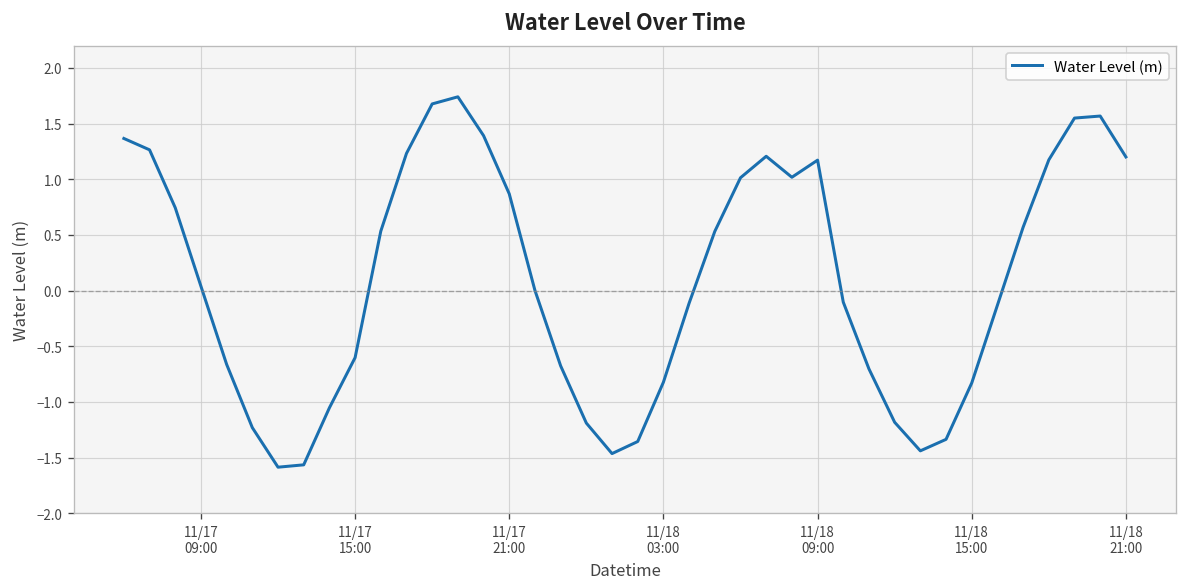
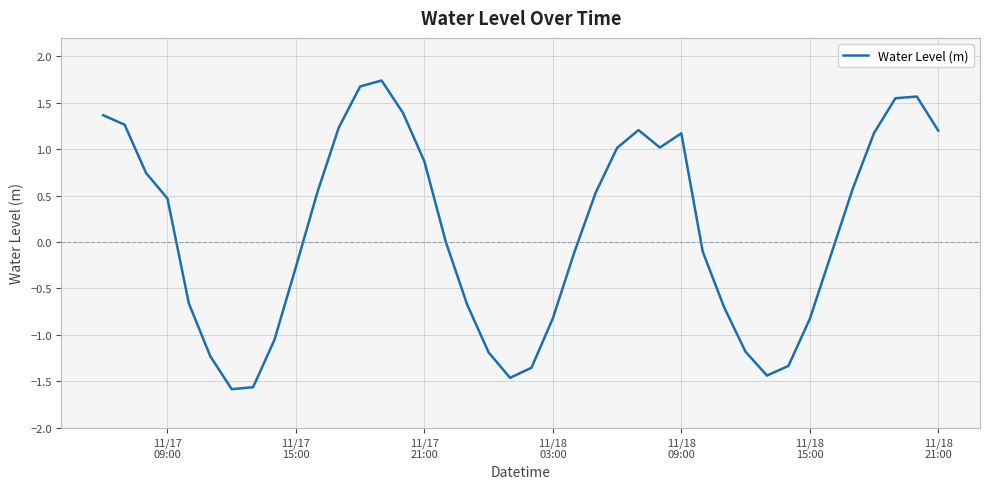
  {
-   "11/17 09:00": 0.0,
-   "11/17 15:00": -0.6,
+   "11/17 09:00": 0.5,
+   "11/17 15:00": -0.3,
    "11/17 21:00": 0.9,
    "11/18 03:00": -0.8,
    "11/18 09:00": 1.2,
    "11/18 15:00": -0.8,
    "11/18 21:00": 1.2
  }
